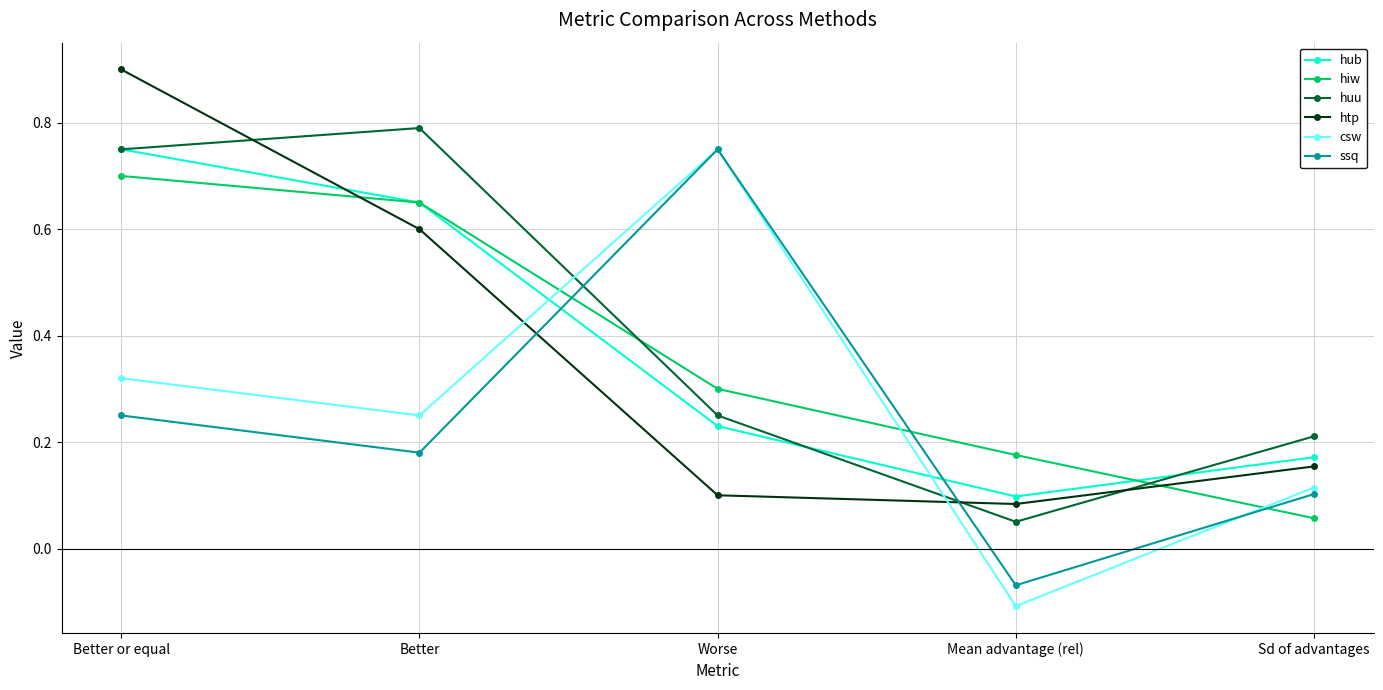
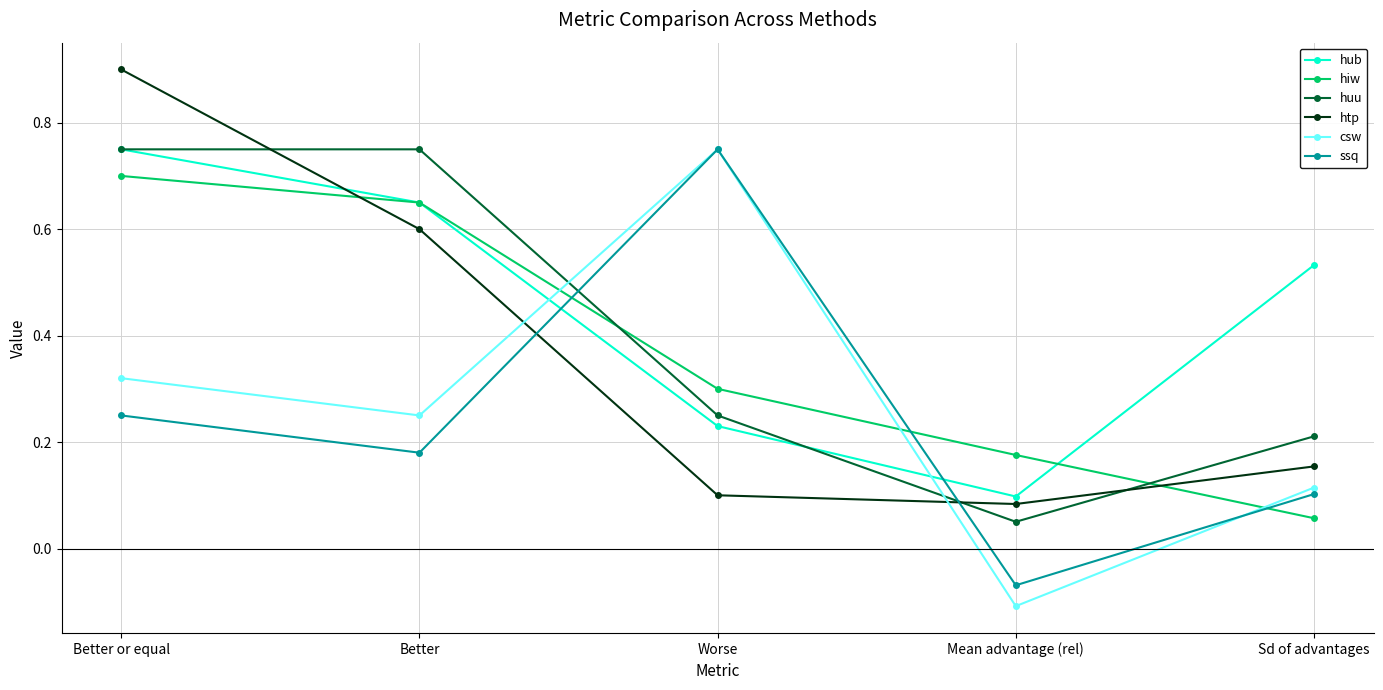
  {
    "hub": {
      "Worse": 0.23,
      "Mean advantage (rel)": 0.10,
-     "Sd of advantages": 0.17
+     "Sd of advantages": 0.53
    },
    "hiw": {
      "Better or equal": 0.70,
      "Worse": 0.30,
      "Mean advantage (rel)": 0.18,
      "Sd of advantages": 0.06
    },
    "huu": {
-     "Better": 0.79,
+     "Better": 0.75,
      "Worse": 0.25,
      "Mean advantage (rel)": 0.05,
      "Sd of advantages": 0.21
    },
    "htp": {
      "Better or equal": 0.90,
      "Better": 0.60,
      "Worse": 0.10,
      "Mean advantage (rel)": 0.08,
      "Sd of advantages": 0.15
    },
    "csw": {
      "Better or equal": 0.32,
      "Better": 0.25,
      "Mean advantage (rel)": -0.11,
      "Sd of advantages": 0.11
    },
    "ssq": {
      "Better or equal": 0.25,
      "Better": 0.18,
      "Mean advantage (rel)": -0.07,
      "Sd of advantages": 0.10
    }
  }
